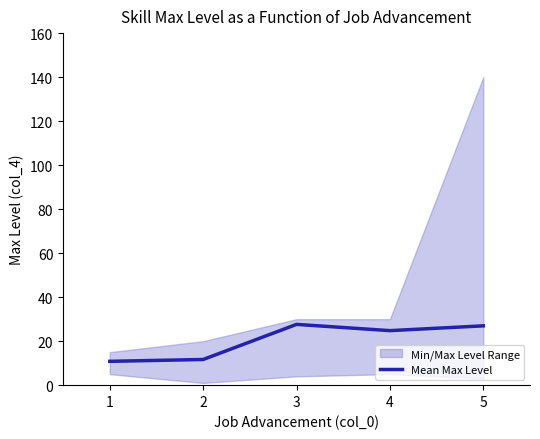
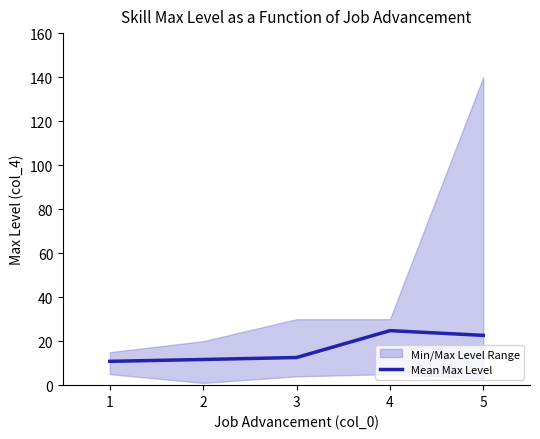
  {
    "Mean Max Level": {
      "1": 11,
      "2": 12,
-     "3": 28,
+     "3": 13,
      "4": 25,
-     "5": 27
+     "5": 23
    }
  }
